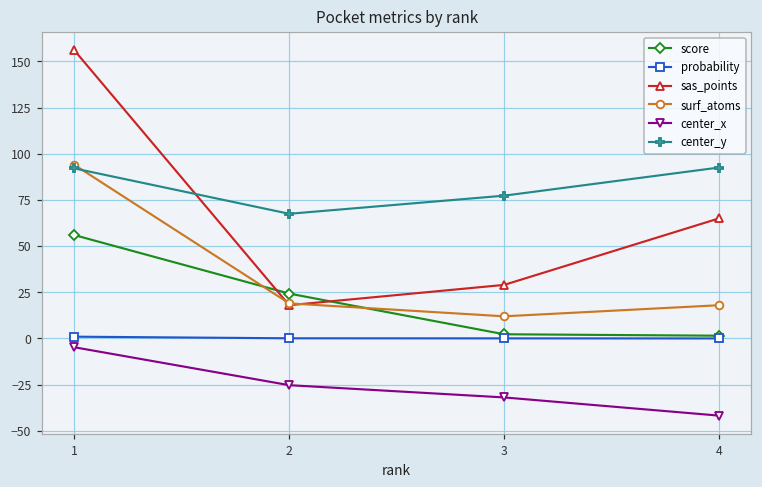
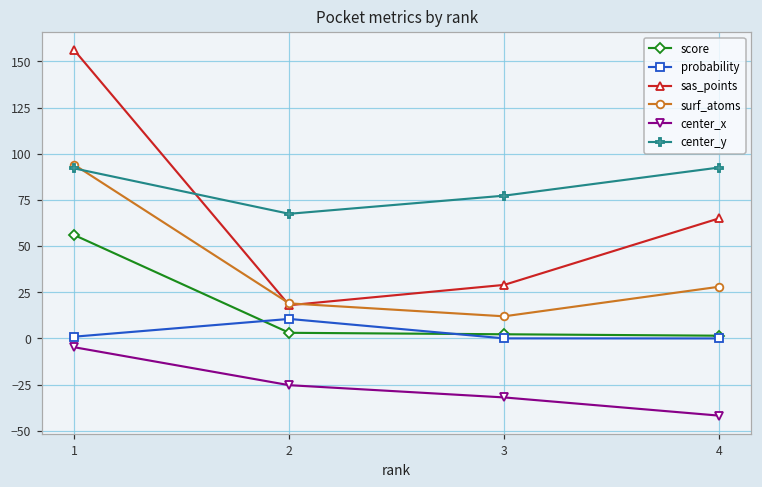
  {
    "score": {
      "1": 56,
-     "2": 24,
+     "2": 3,
      "3": 2
    },
    "probability": {
      "1": 1,
-     "2": 0,
+     "2": 11,
      "3": 0
    },
    "sas_points": {
      "1": 156,
      "3": 29,
      "4": 65
    },
    "surf_atoms": {
      "1": 94,
      "3": 12,
-     "4": 18
+     "4": 28
    },
    "center_x": {
      "1": -5,
      "2": -25,
      "3": -32,
      "4": -42
    },
    "center_y": {
      "1": 92,
      "2": 67,
      "3": 77,
      "4": 93
    }
  }
